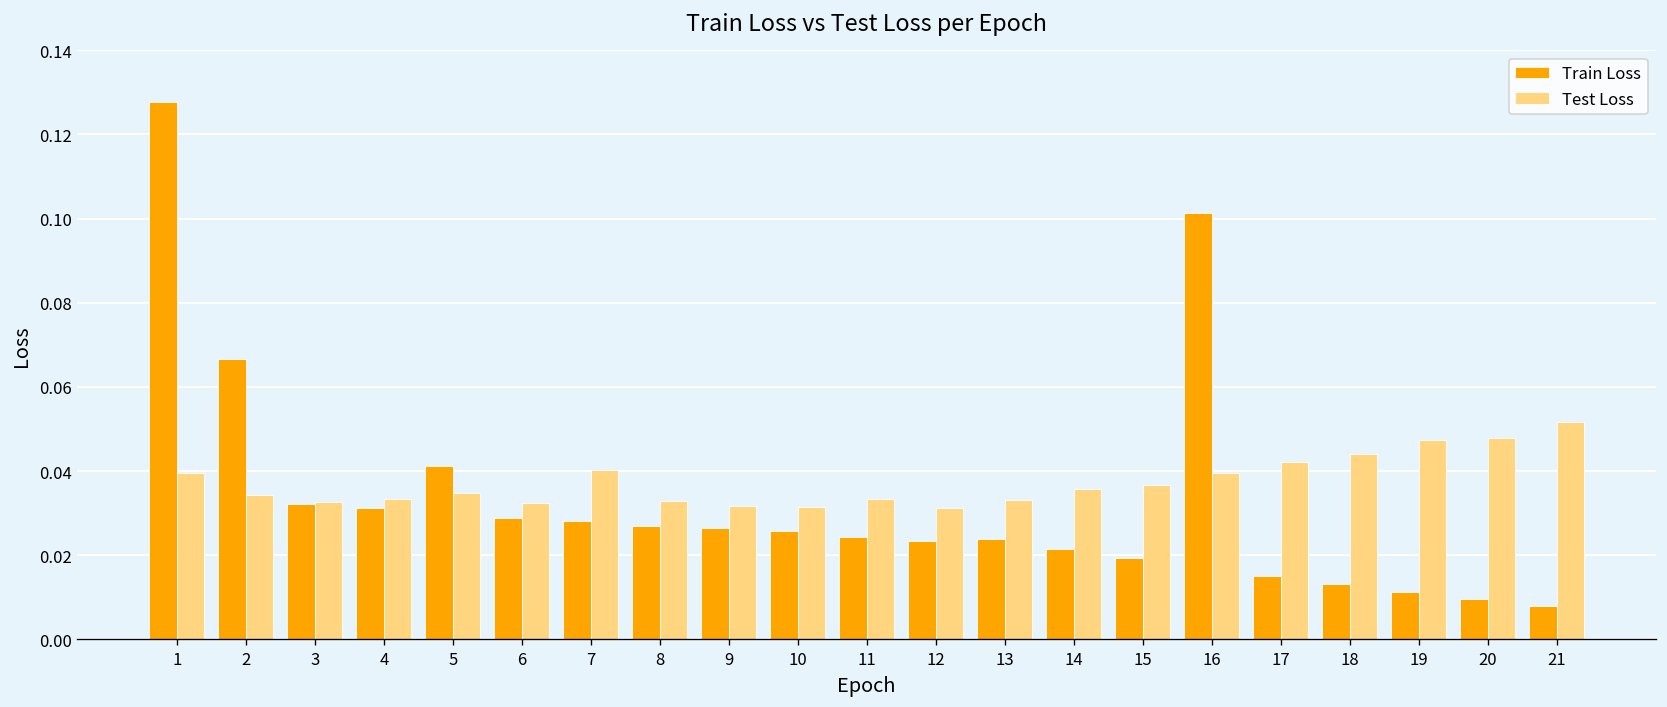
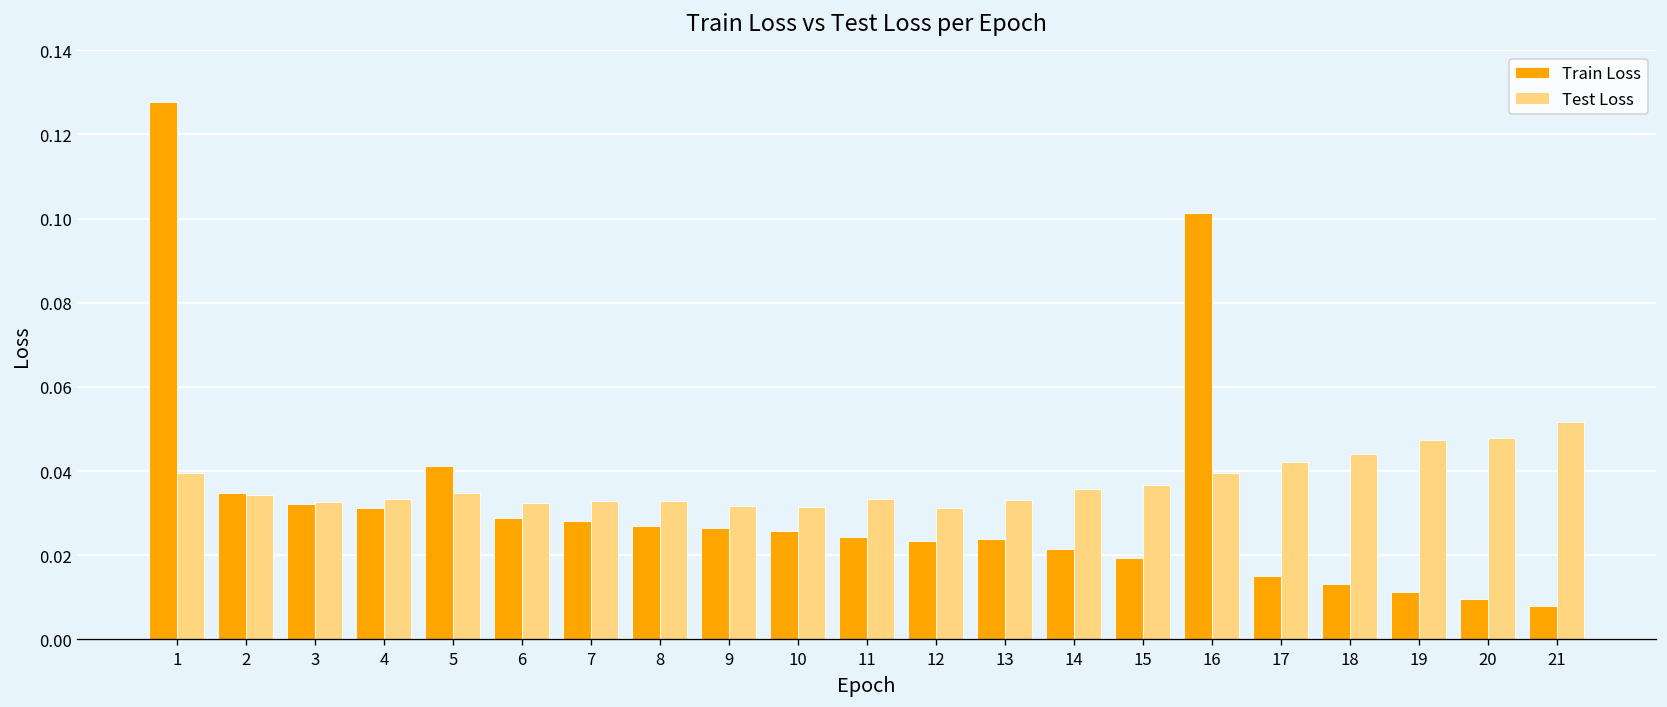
  {
    "Train Loss": {
      "1": 0.128,
-     "2": 0.067,
+     "2": 0.035,
      "3": 0.032,
      "4": 0.031,
      "5": 0.041,
      "6": 0.029,
      "7": 0.028,
      "8": 0.027,
      "9": 0.026,
      "10": 0.026,
      "11": 0.024,
      "12": 0.023,
      "13": 0.024,
      "14": 0.022,
      "15": 0.019,
      "16": 0.101,
      "17": 0.015,
      "18": 0.013,
      "19": 0.011,
      "20": 0.010,
      "21": 0.008
    },
    "Test Loss": {
      "1": 0.039,
      "2": 0.034,
      "3": 0.033,
      "4": 0.033,
      "5": 0.035,
      "6": 0.033,
-     "7": 0.040,
+     "7": 0.033,
      "8": 0.033,
      "9": 0.032,
      "10": 0.031,
      "11": 0.033,
      "12": 0.031,
      "13": 0.033,
      "14": 0.036,
      "15": 0.037,
      "16": 0.040,
      "17": 0.042,
      "18": 0.044,
      "19": 0.047,
      "20": 0.048,
      "21": 0.052
    }
  }
